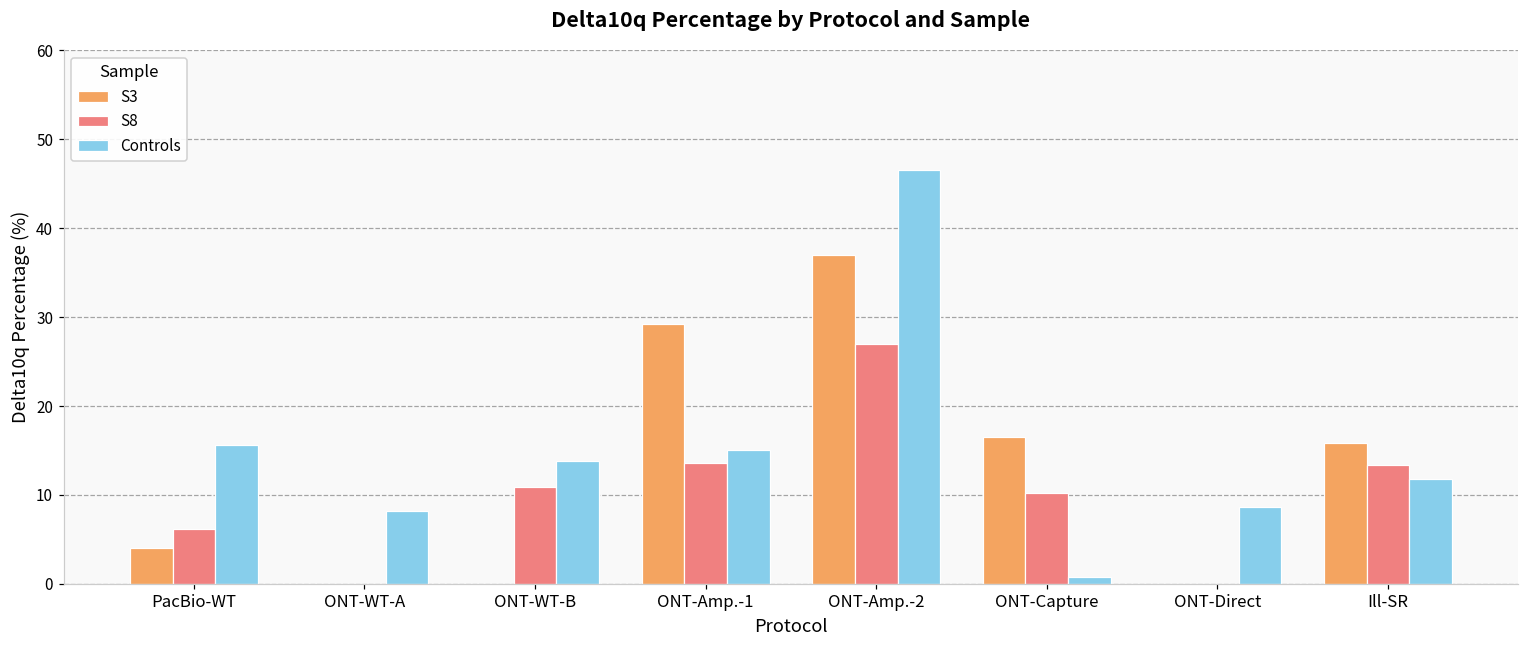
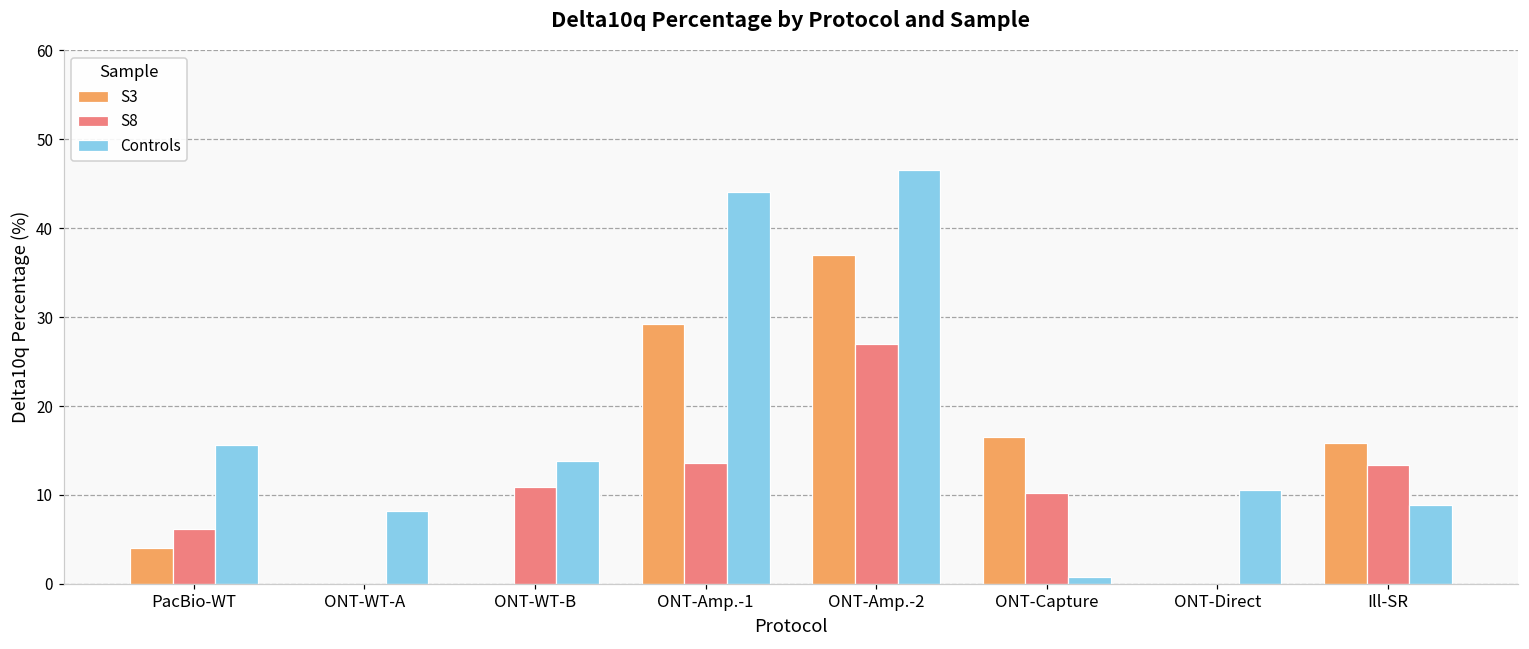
  {
    "Controls": {
      "PacBio-WT": 16,
      "ONT-WT-A": 8,
      "ONT-WT-B": 14,
-     "ONT-Amp.-1": 15,
+     "ONT-Amp.-1": 44,
      "ONT-Amp.-2": 47,
      "ONT-Capture": 1,
-     "ONT-Direct": 9,
-     "Ill-SR": 12
+     "ONT-Direct": 11,
+     "Ill-SR": 9
    }
  }
